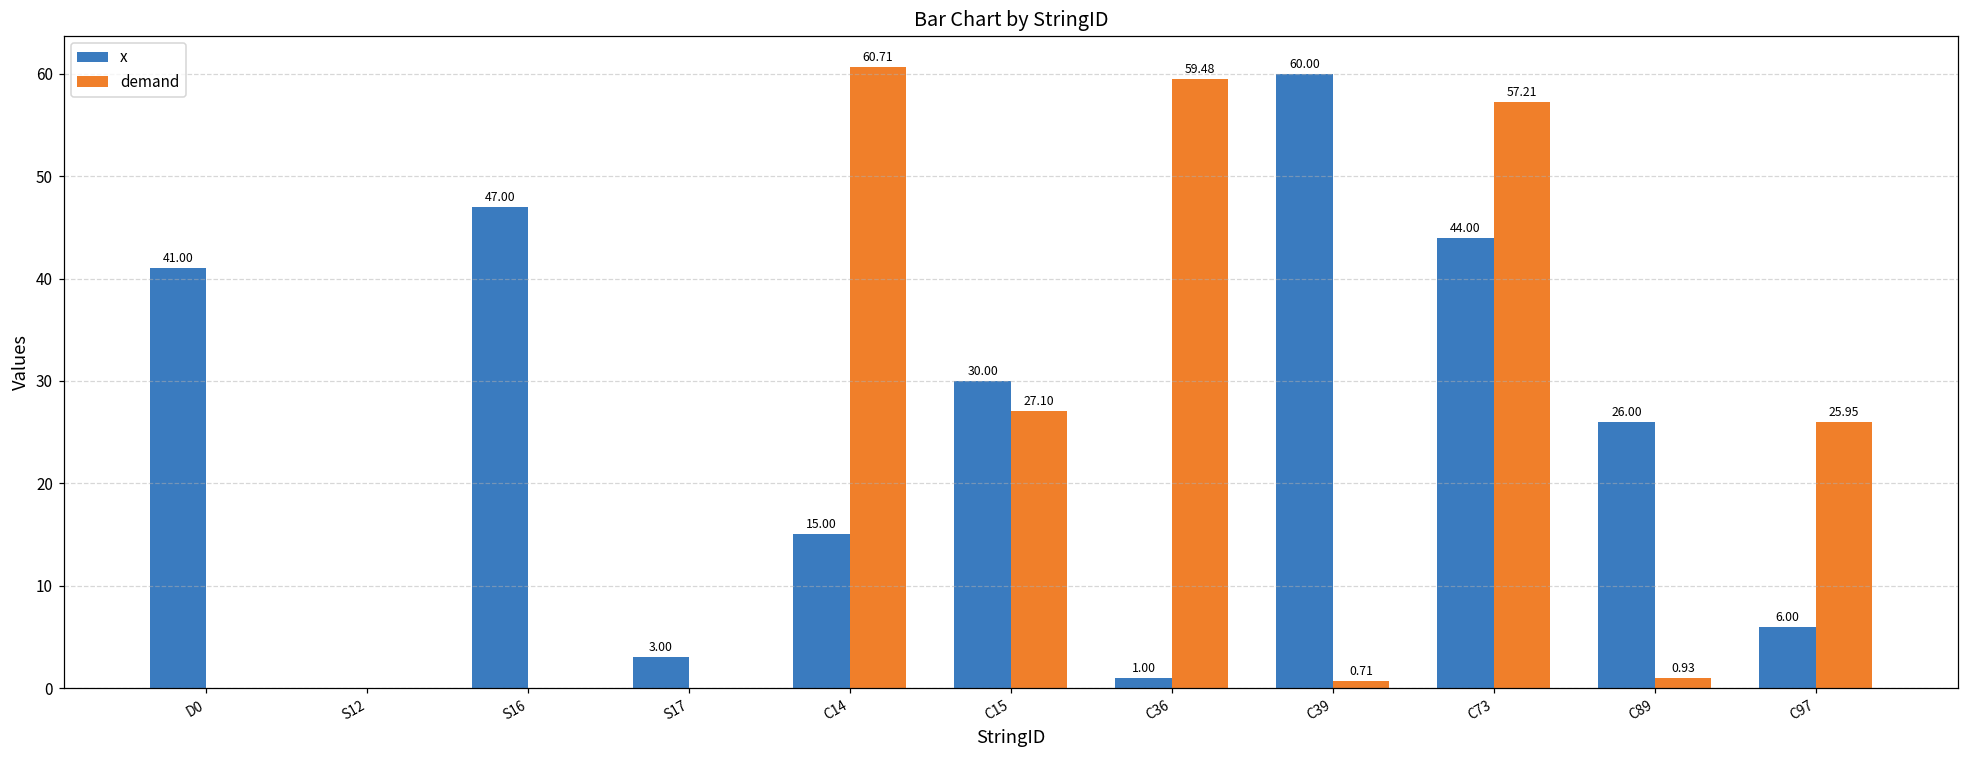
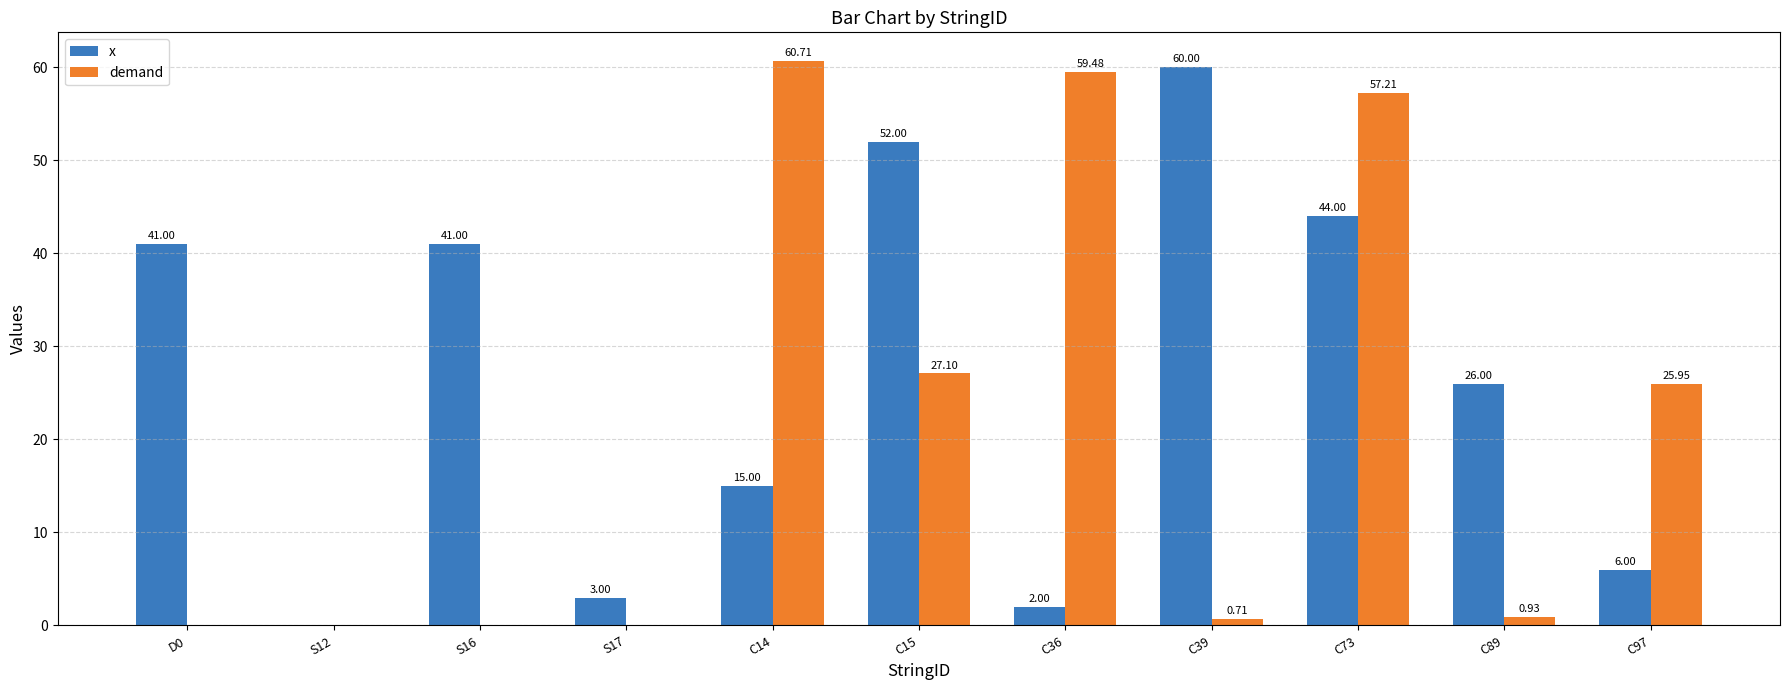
  {
    "x": {
      "D0": 41.00,
-     "S16": 47.00,
+     "S16": 41.00,
      "S17": 3.00,
      "C14": 15.00,
-     "C15": 30.00,
-     "C36": 1.00,
+     "C15": 52.00,
+     "C36": 2.00,
      "C39": 60.00,
      "C73": 44.00,
      "C89": 26.00,
      "C97": 6.00
    },
    "demand": {
      "C14": 60.71,
      "C15": 27.10,
      "C36": 59.48,
      "C39": 0.71,
      "C73": 57.21,
      "C89": 0.93,
      "C97": 25.95
    }
  }
